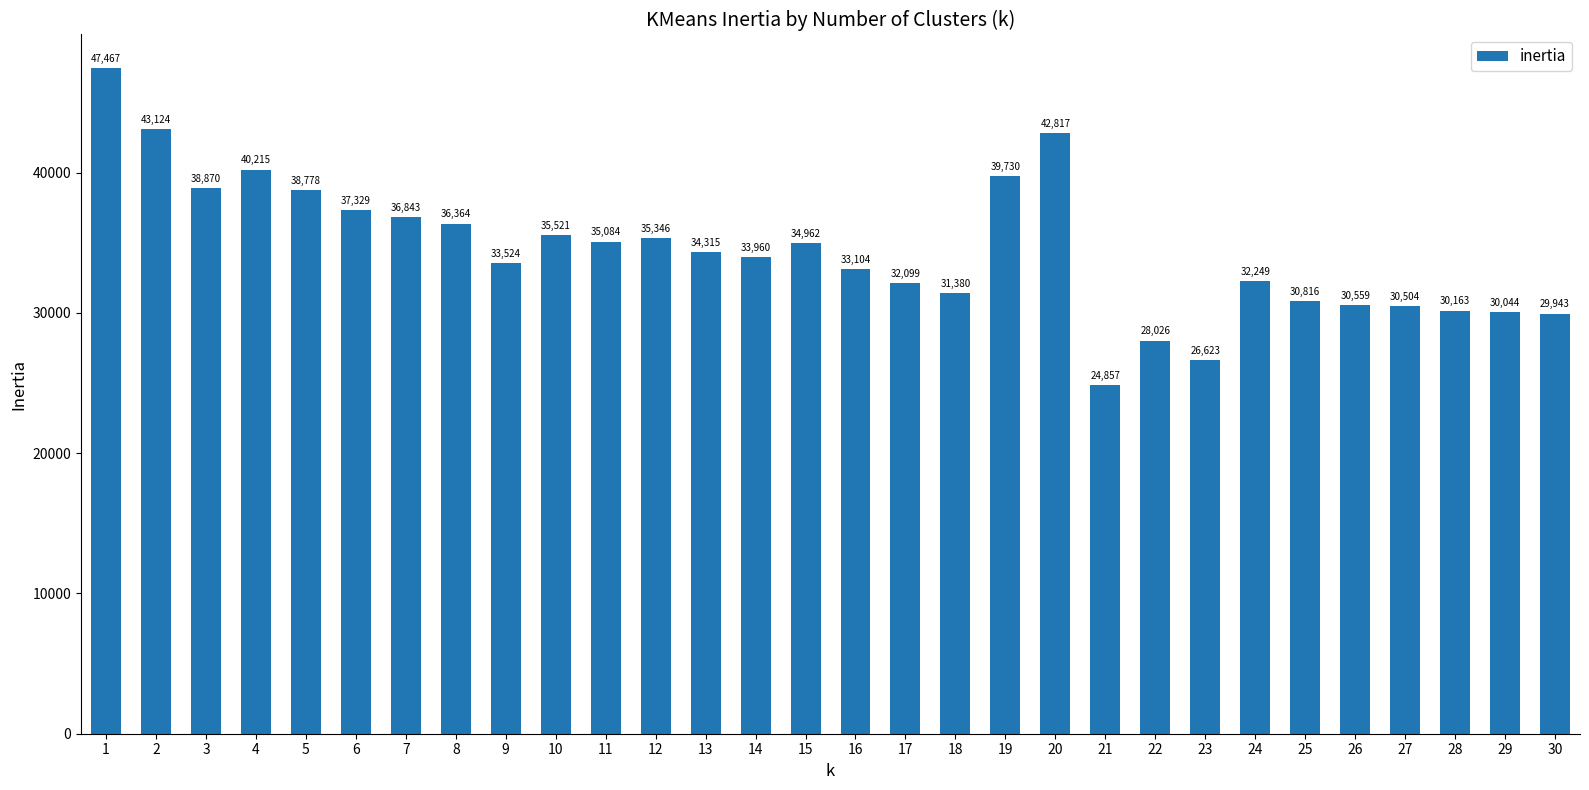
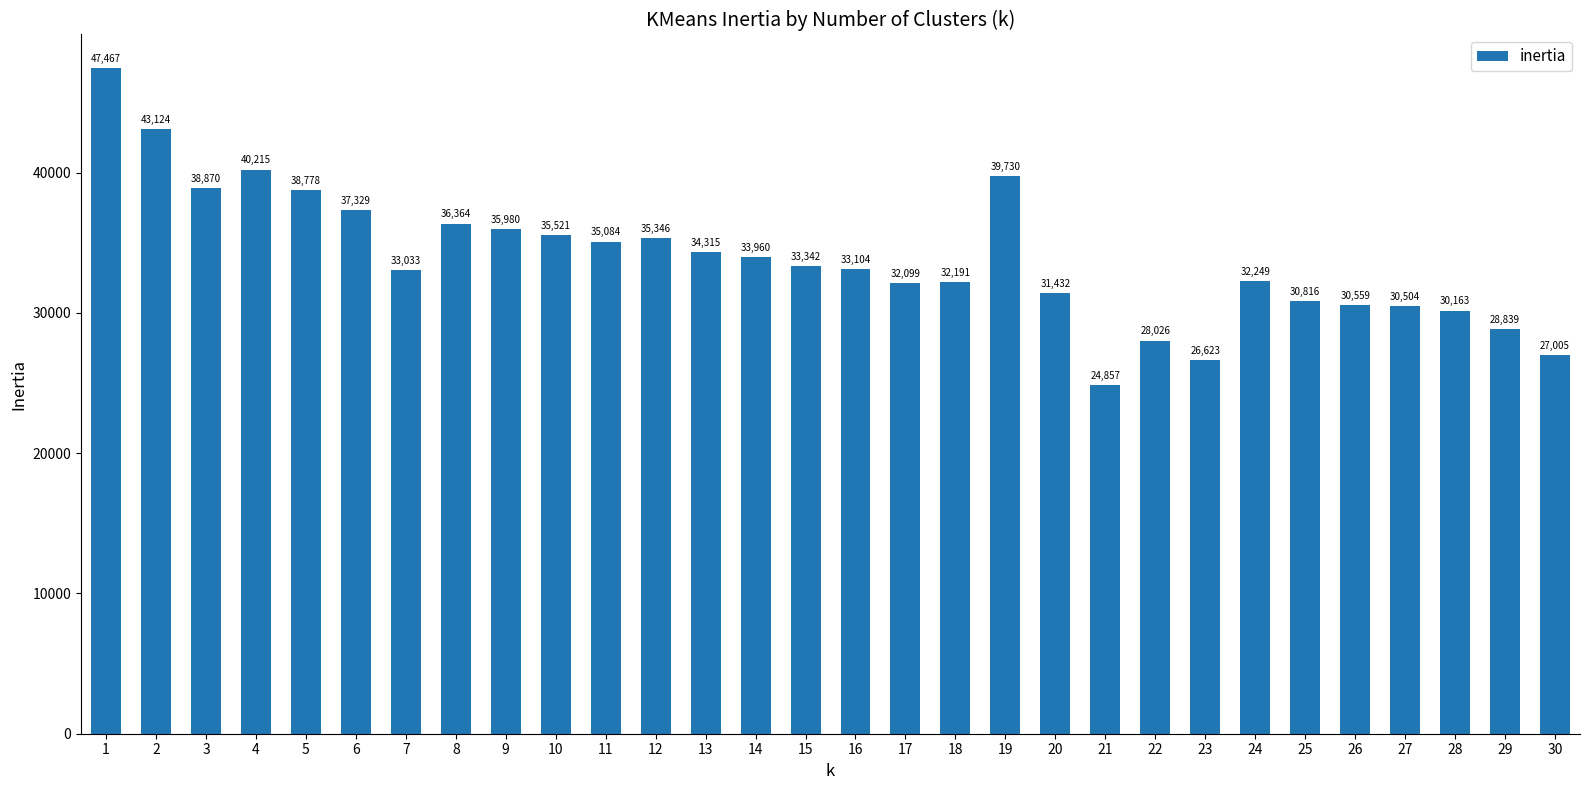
  {
    "1": "47,467",
    "2": "43,124",
    "3": "38,870",
    "4": "40,215",
    "5": "38,778",
    "6": "37,329",
-   "7": "36,843",
+   "7": "33,033",
    "8": "36,364",
-   "9": "33,524",
+   "9": "35,980",
    "10": "35,521",
    "11": "35,084",
    "12": "35,346",
    "13": "34,315",
    "14": "33,960",
-   "15": "34,962",
+   "15": "33,342",
    "16": "33,104",
    "17": "32,099",
-   "18": "31,380",
+   "18": "32,191",
    "19": "39,730",
-   "20": "42,817",
+   "20": "31,432",
    "21": "24,857",
    "22": "28,026",
    "23": "26,623",
    "24": "32,249",
    "25": "30,816",
    "26": "30,559",
    "27": "30,504",
    "28": "30,163",
-   "29": "30,044",
-   "30": "29,943"
+   "29": "28,839",
+   "30": "27,005"
  }
